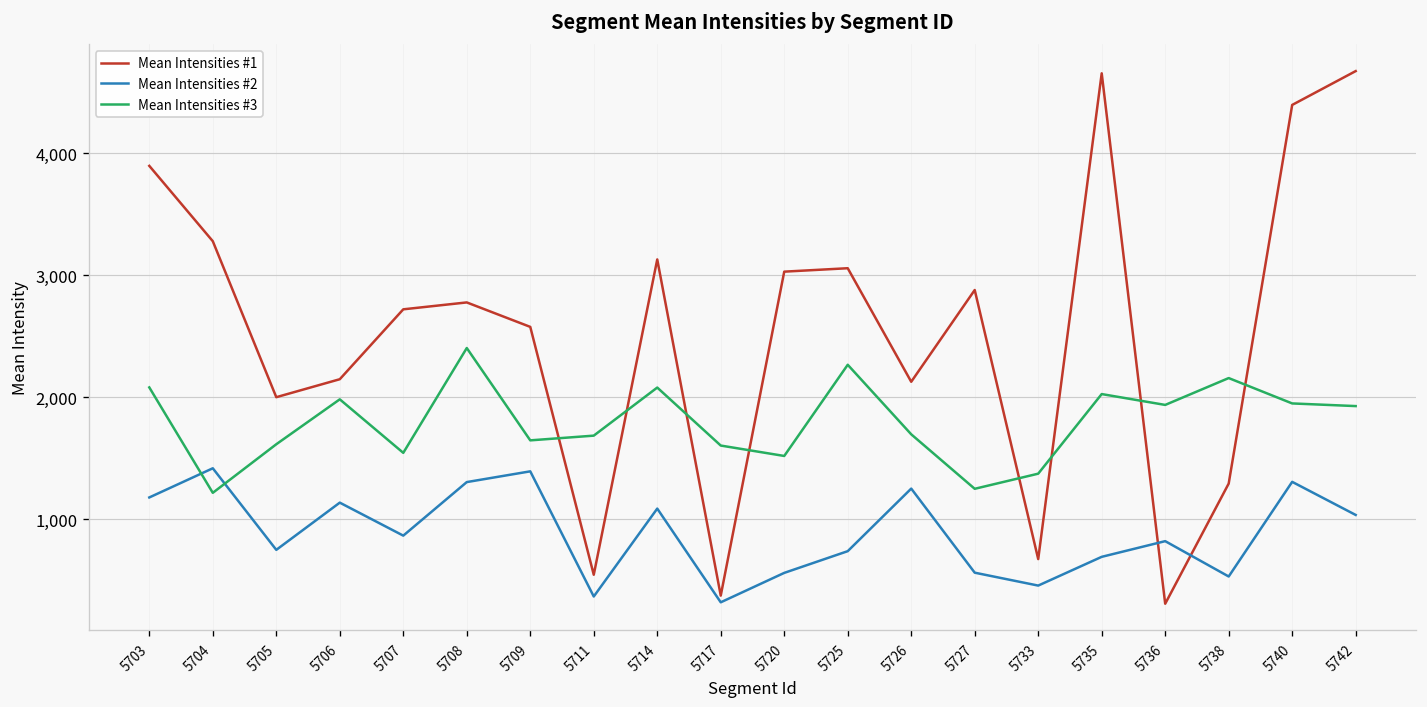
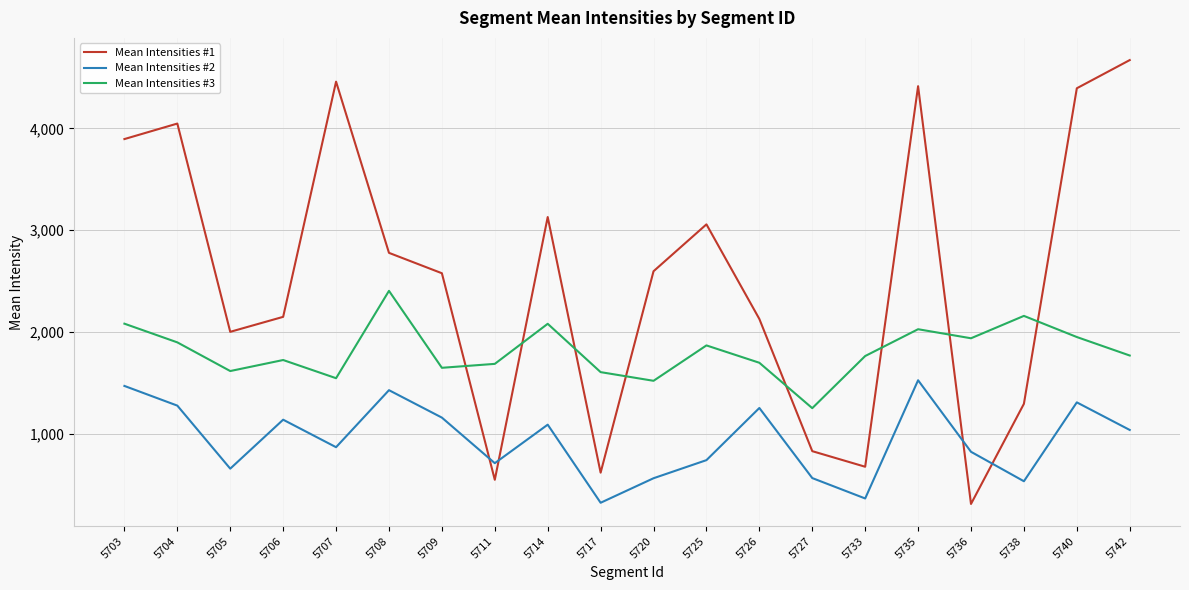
  {
    "Mean Intensities #1": {
      "5703": "3,900",
-     "5704": "3,280",
+     "5704": "4,050",
      "5705": "2,000",
      "5706": "2,150",
-     "5707": "2,720",
+     "5707": "4,460",
      "5708": "2,780",
      "5709": "2,580",
      "5711": "550",
      "5714": "3,130",
-     "5717": "380",
-     "5720": "3,030",
+     "5717": "620",
+     "5720": "2,600",
      "5725": "3,060",
      "5726": "2,130",
-     "5727": "2,880",
+     "5727": "830",
      "5733": "680",
-     "5735": "4,650",
+     "5735": "4,410",
      "5736": "310",
      "5738": "1,290",
      "5740": "4,390",
      "5742": "4,670"
    },
    "Mean Intensities #2": {
-     "5703": "1,180",
-     "5704": "1,420",
-     "5705": "750",
+     "5703": "1,470",
+     "5704": "1,280",
+     "5705": "660",
      "5706": "1,140",
      "5707": "870",
-     "5708": "1,310",
-     "5709": "1,390",
-     "5711": "370",
+     "5708": "1,430",
+     "5709": "1,160",
+     "5711": "710",
      "5714": "1,090",
      "5717": "320",
      "5720": "560",
      "5725": "740",
      "5726": "1,250",
      "5727": "560",
-     "5733": "460",
-     "5735": "690",
+     "5733": "360",
+     "5735": "1,530",
      "5736": "820",
      "5738": "530",
      "5740": "1,310",
      "5742": "1,040"
    },
    "Mean Intensities #3": {
      "5703": "2,080",
-     "5704": "1,220",
+     "5704": "1,900",
      "5705": "1,620",
-     "5706": "1,980",
+     "5706": "1,720",
      "5707": "1,550",
      "5708": "2,400",
      "5709": "1,650",
      "5711": "1,690",
      "5714": "2,080",
      "5717": "1,600",
      "5720": "1,520",
-     "5725": "2,270",
+     "5725": "1,870",
      "5726": "1,700",
      "5727": "1,250",
-     "5733": "1,370",
+     "5733": "1,760",
      "5735": "2,030",
      "5736": "1,940",
      "5738": "2,160",
      "5740": "1,950",
-     "5742": "1,930"
+     "5742": "1,770"
    }
  }
